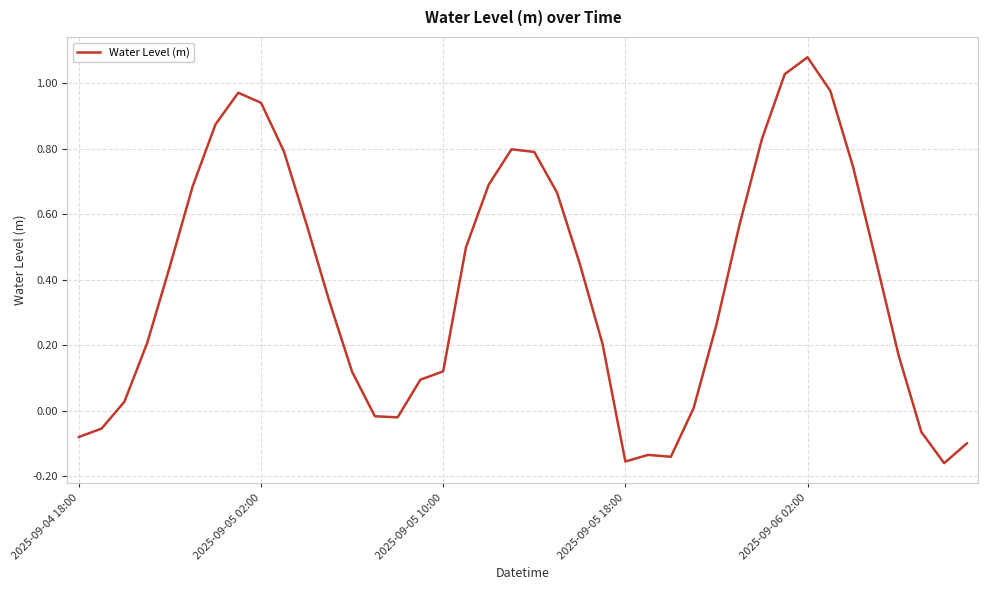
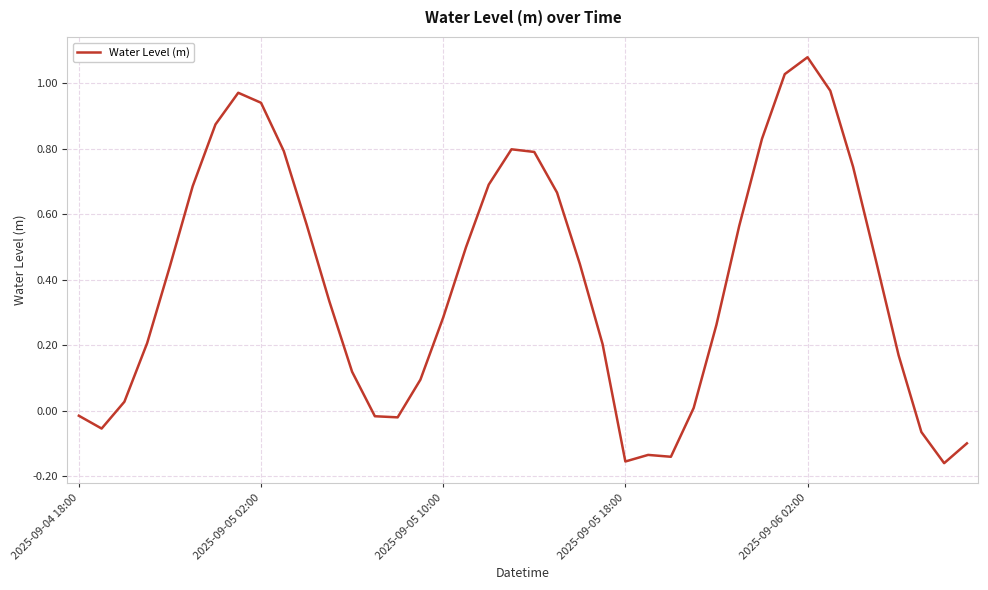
  {
-   "2025-09-04 18:00": -0.08,
+   "2025-09-04 18:00": -0.02,
    "2025-09-05 02:00": 0.94,
-   "2025-09-05 10:00": 0.12,
+   "2025-09-05 10:00": 0.28,
    "2025-09-05 18:00": -0.15,
    "2025-09-06 02:00": 1.08
  }
